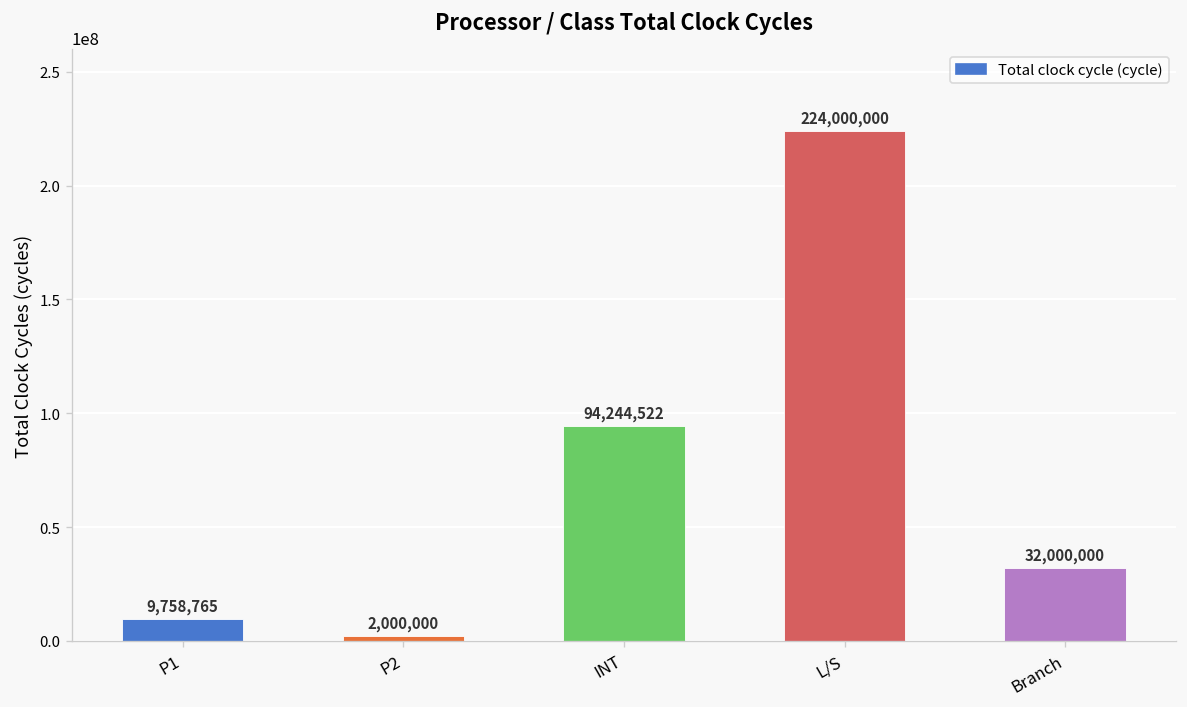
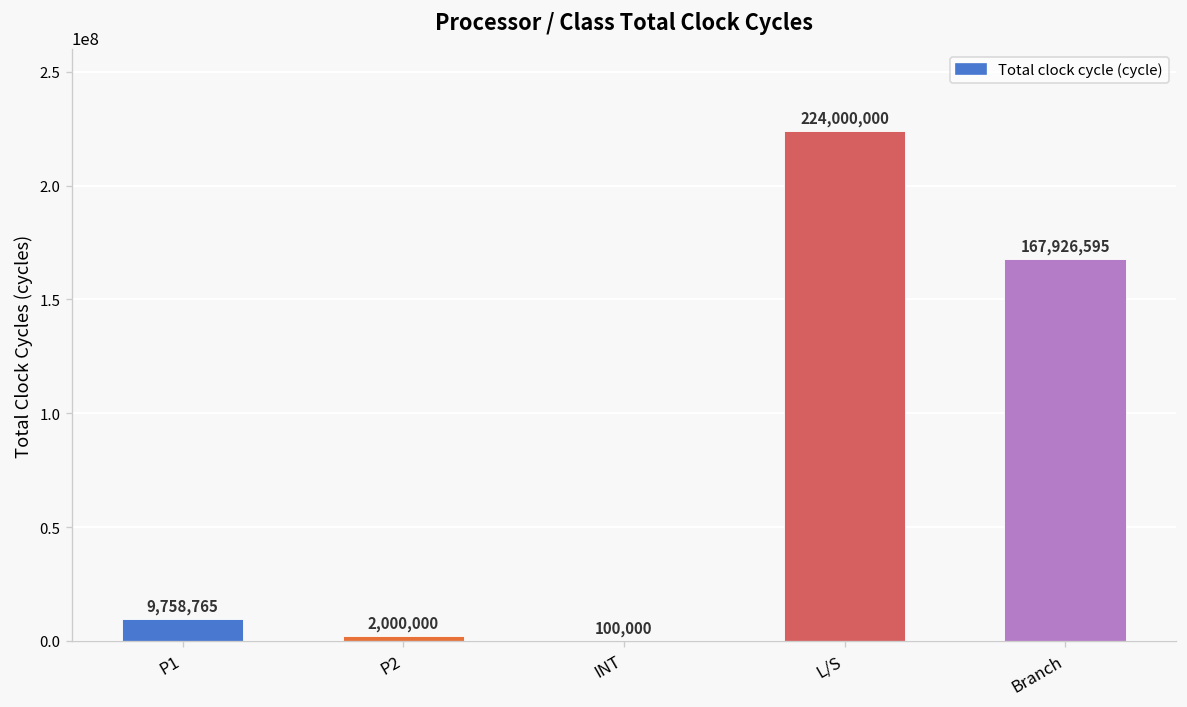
  {
    "P1": "9,758,765",
    "P2": "2,000,000",
-   "INT": "94,244,522",
+   "INT": "100,000",
    "L/S": "224,000,000",
-   "Branch": "32,000,000"
+   "Branch": "167,926,595"
  }
